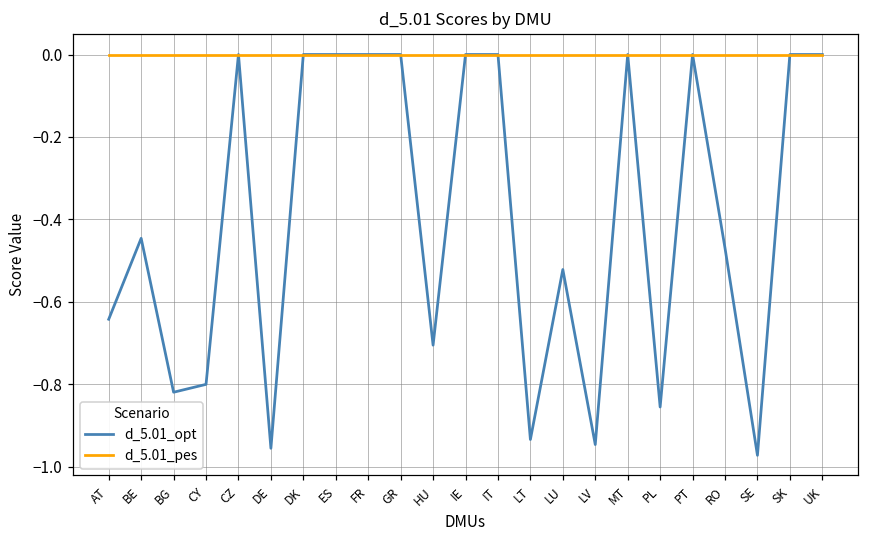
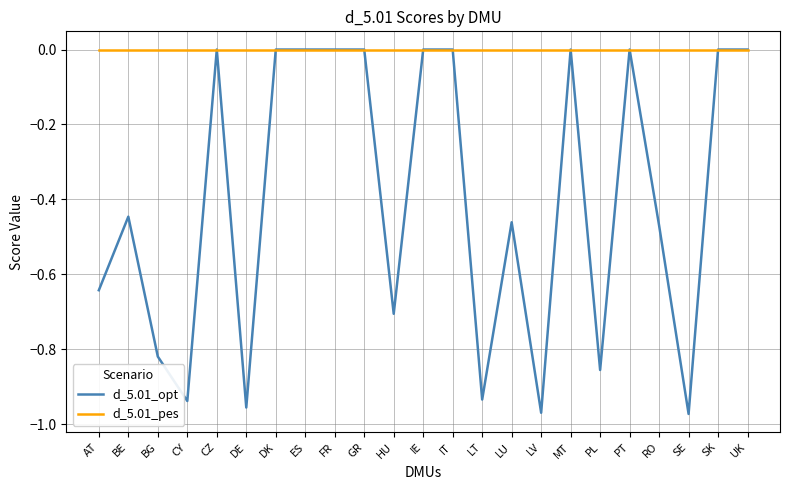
  {
    "d_5.01_opt": {
      "AT": -0.64,
      "BE": -0.45,
      "BG": -0.82,
-     "CY": -0.80,
+     "CY": -0.94,
      "DE": -0.96,
      "HU": -0.71,
      "LT": -0.93,
-     "LU": -0.52,
-     "LV": -0.95,
+     "LU": -0.46,
+     "LV": -0.97,
      "PL": -0.86,
      "RO": -0.47,
      "SE": -0.97
    },
    "d_5.01_pes": {
      "AT": 0.00,
      "BE": 0.00,
      "BG": 0.00,
      "CY": 0.00,
      "DE": 0.00,
      "HU": 0.00,
      "LT": 0.00,
      "LU": 0.00,
      "LV": 0.00,
      "PL": 0.00,
      "RO": 0.00,
      "SE": 0.00
    }
  }
